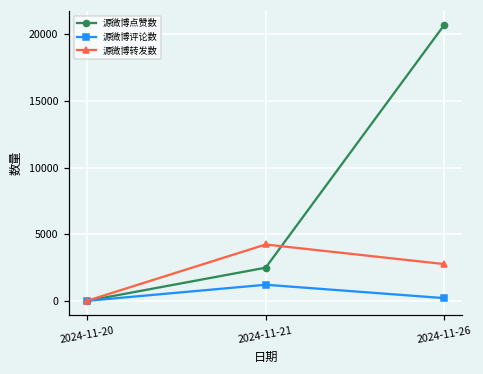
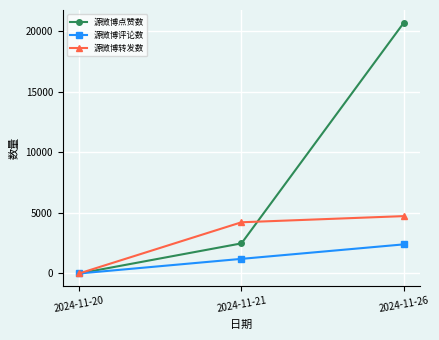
  {
    "源微博点赞数": {
      "2024-11-21": 2500,
      "2024-11-26": 20700
    },
    "源微博评论数": {
      "2024-11-21": 1200,
-     "2024-11-26": 200
+     "2024-11-26": 2400
    },
    "源微博转发数": {
      "2024-11-21": 4200,
-     "2024-11-26": 2800
+     "2024-11-26": 4700
    }
  }
